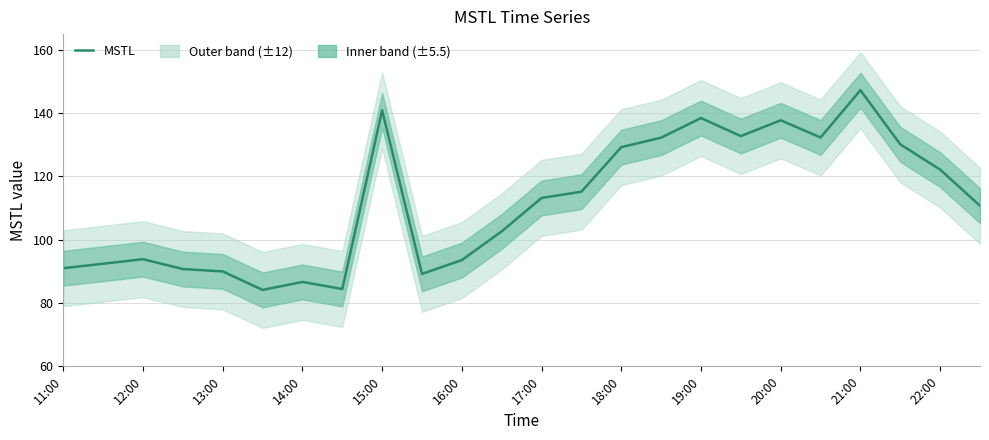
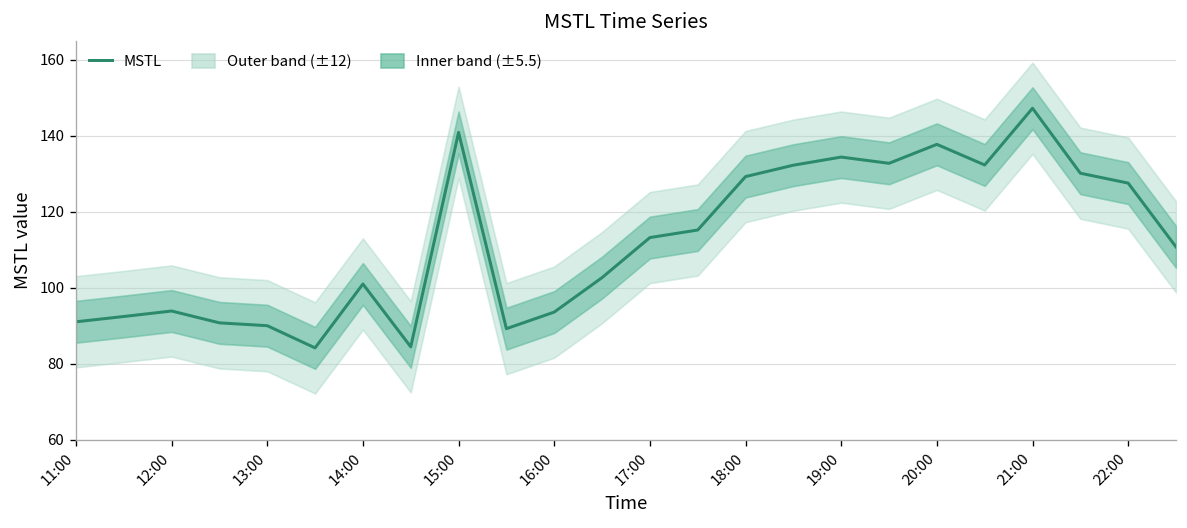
  {
    "MSTL": {
      "11:00": 91,
      "12:00": 94,
      "13:00": 90,
-     "14:00": 87,
+     "14:00": 101,
      "15:00": 141,
      "16:00": 94,
      "17:00": 113,
      "18:00": 129,
-     "19:00": 138,
+     "19:00": 134,
      "20:00": 138,
      "21:00": 147,
-     "22:00": 122
+     "22:00": 128
    }
  }
